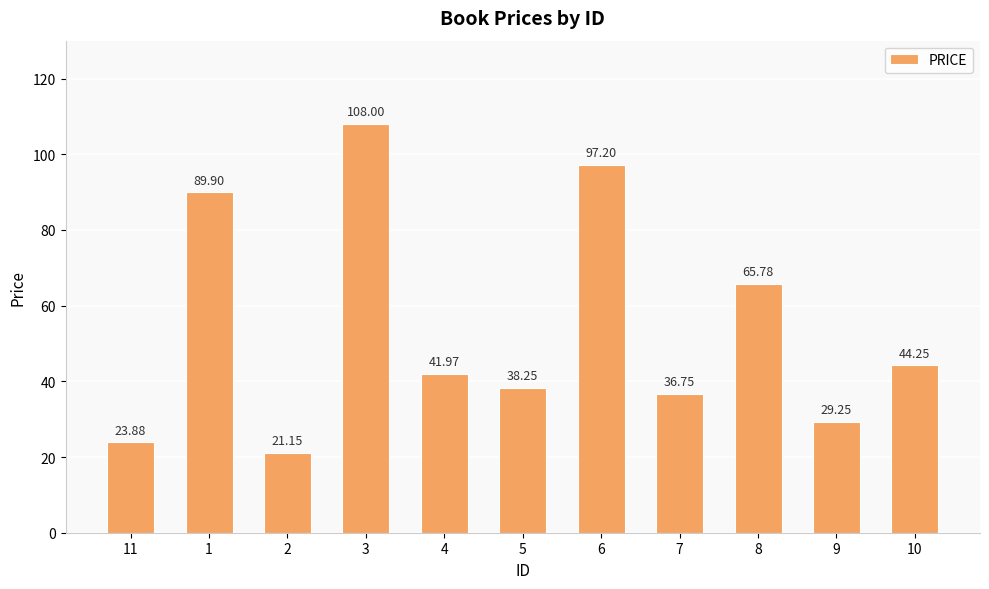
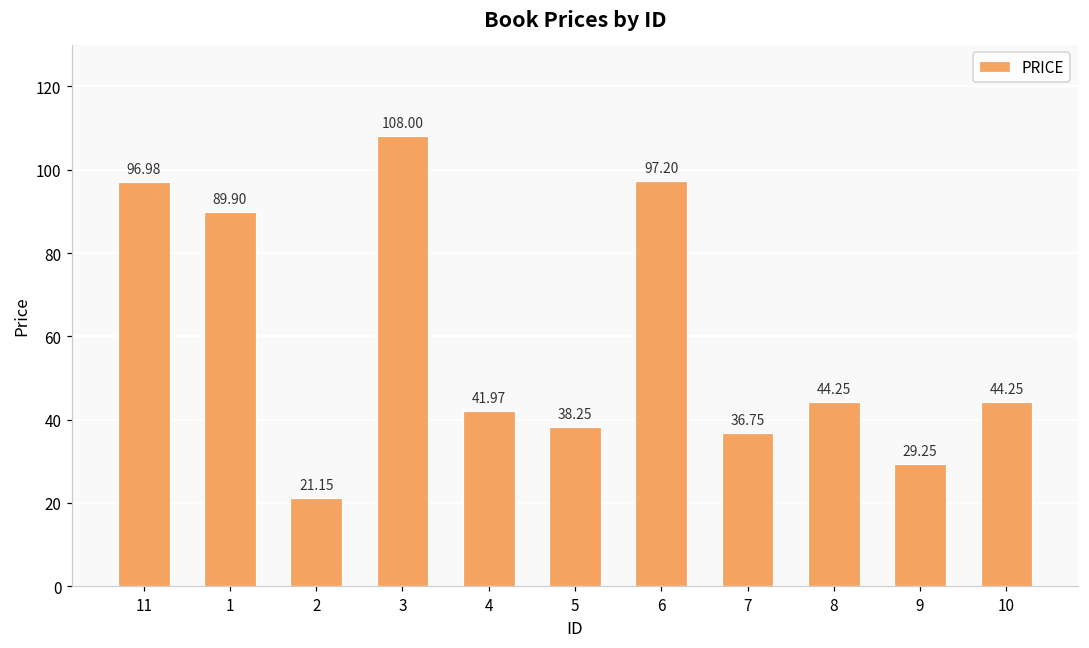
  {
-   "11": 23.88,
+   "11": 96.98,
    "1": 89.90,
    "2": 21.15,
    "3": 108.00,
    "4": 41.97,
    "5": 38.25,
    "6": 97.20,
    "7": 36.75,
-   "8": 65.78,
+   "8": 44.25,
    "9": 29.25,
    "10": 44.25
  }
